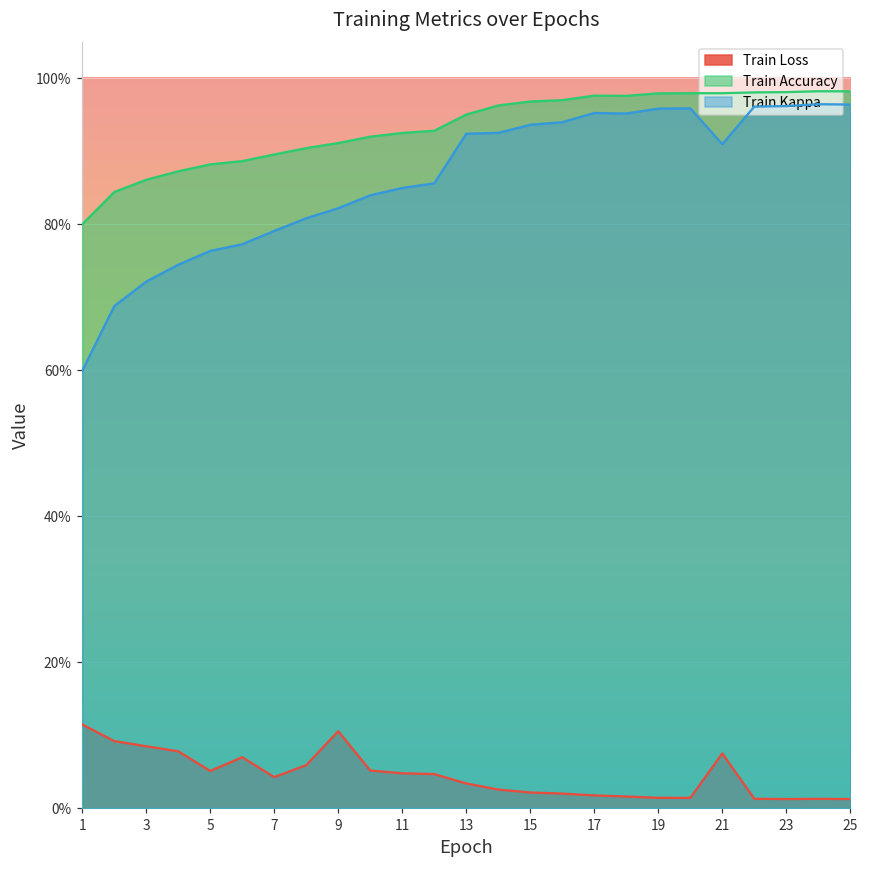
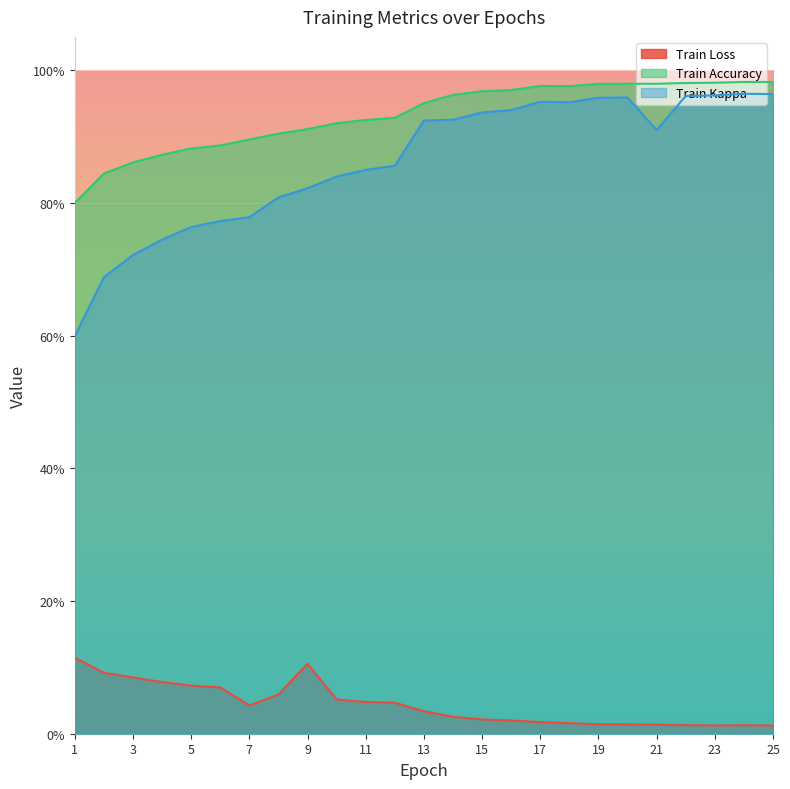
  {
    "Train Loss": {
      "1": "11%",
      "3": "8%",
-     "5": "5%",
+     "5": "7%",
      "7": "4%",
      "9": "11%",
      "11": "5%",
      "13": "3%",
      "15": "2%",
      "17": "2%",
      "19": "1%",
-     "21": "8%",
+     "21": "1%",
      "23": "1%",
      "25": "1%"
    },
    "Train Accuracy": {
      "1": "80%",
      "3": "86%",
      "5": "88%",
      "7": "90%",
      "9": "91%",
      "11": "92%",
      "13": "95%",
      "15": "97%",
      "17": "98%",
      "19": "98%",
      "25": "98%"
    },
    "Train Kappa": {
      "1": "60%",
      "3": "72%",
      "5": "76%",
-     "7": "79%",
+     "7": "78%",
      "9": "82%",
      "11": "85%",
      "13": "92%",
      "15": "94%",
      "17": "95%",
      "19": "96%",
      "21": "91%",
      "25": "96%"
    }
  }
